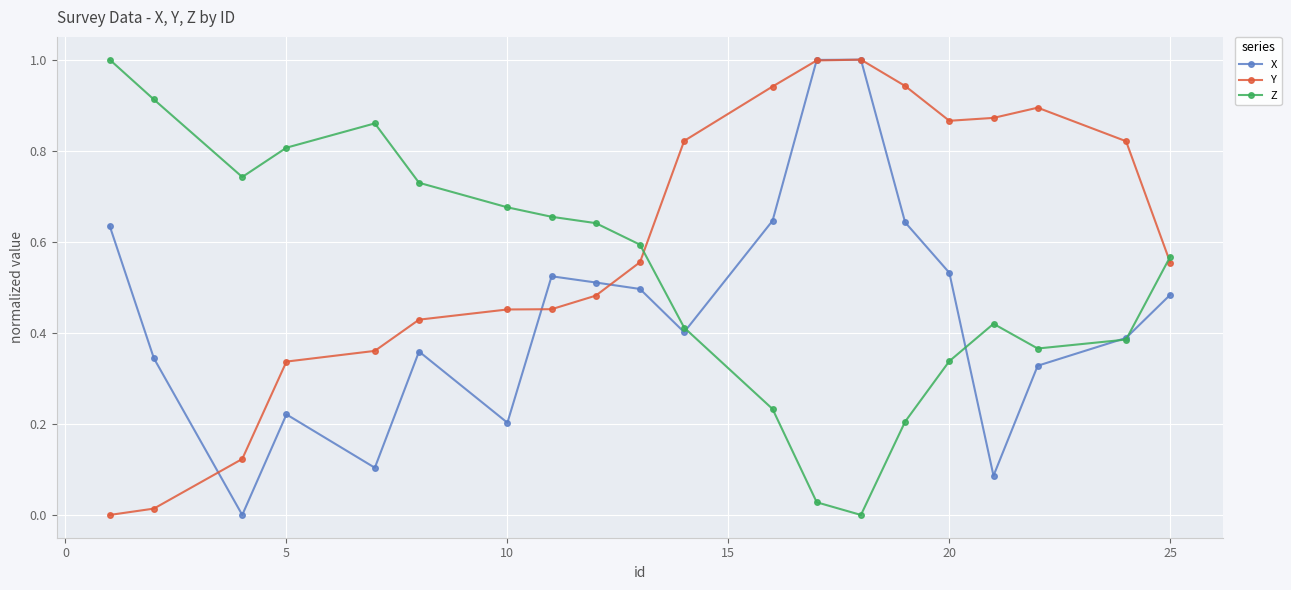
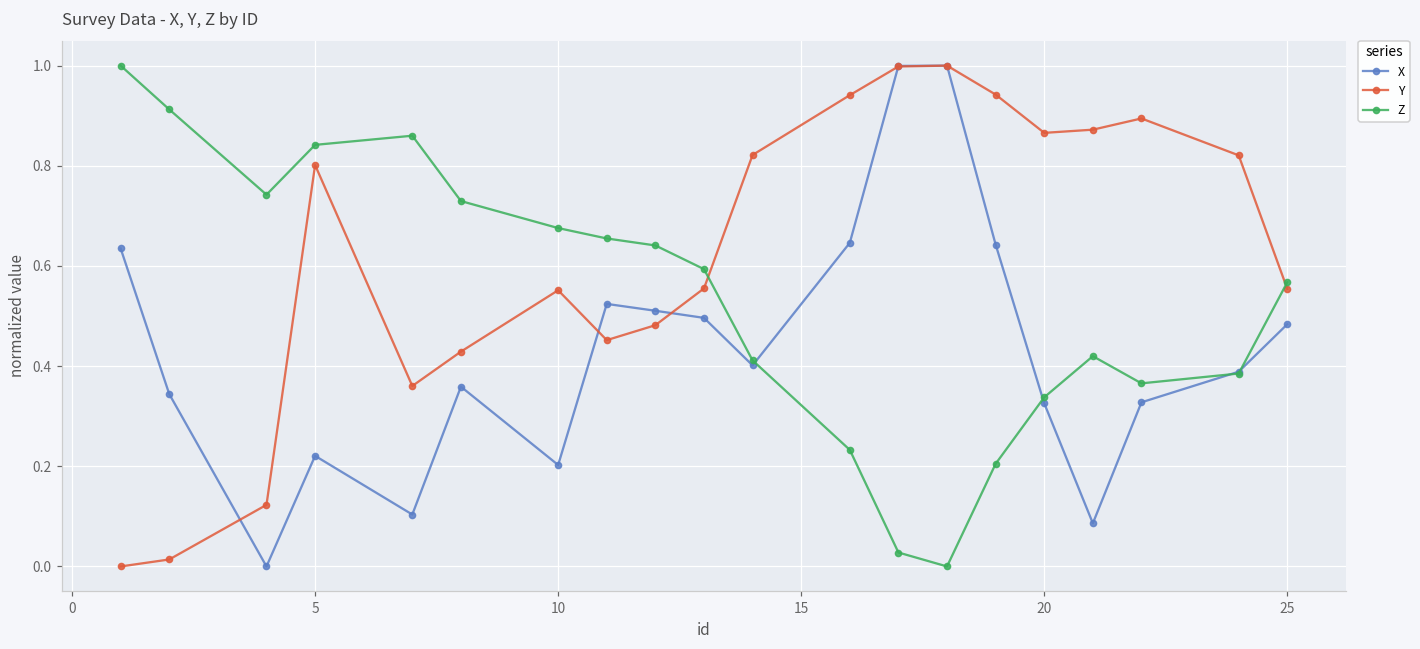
  {
    "X": {
      "5": 0.22,
      "10": 0.20,
-     "20": 0.53,
+     "20": 0.33,
      "25": 0.48
    },
    "Y": {
-     "5": 0.34,
-     "10": 0.45,
+     "5": 0.80,
+     "10": 0.55,
      "20": 0.87,
      "25": 0.55
    },
    "Z": {
-     "5": 0.81,
+     "5": 0.84,
      "10": 0.68,
      "20": 0.34,
      "25": 0.57
    }
  }
